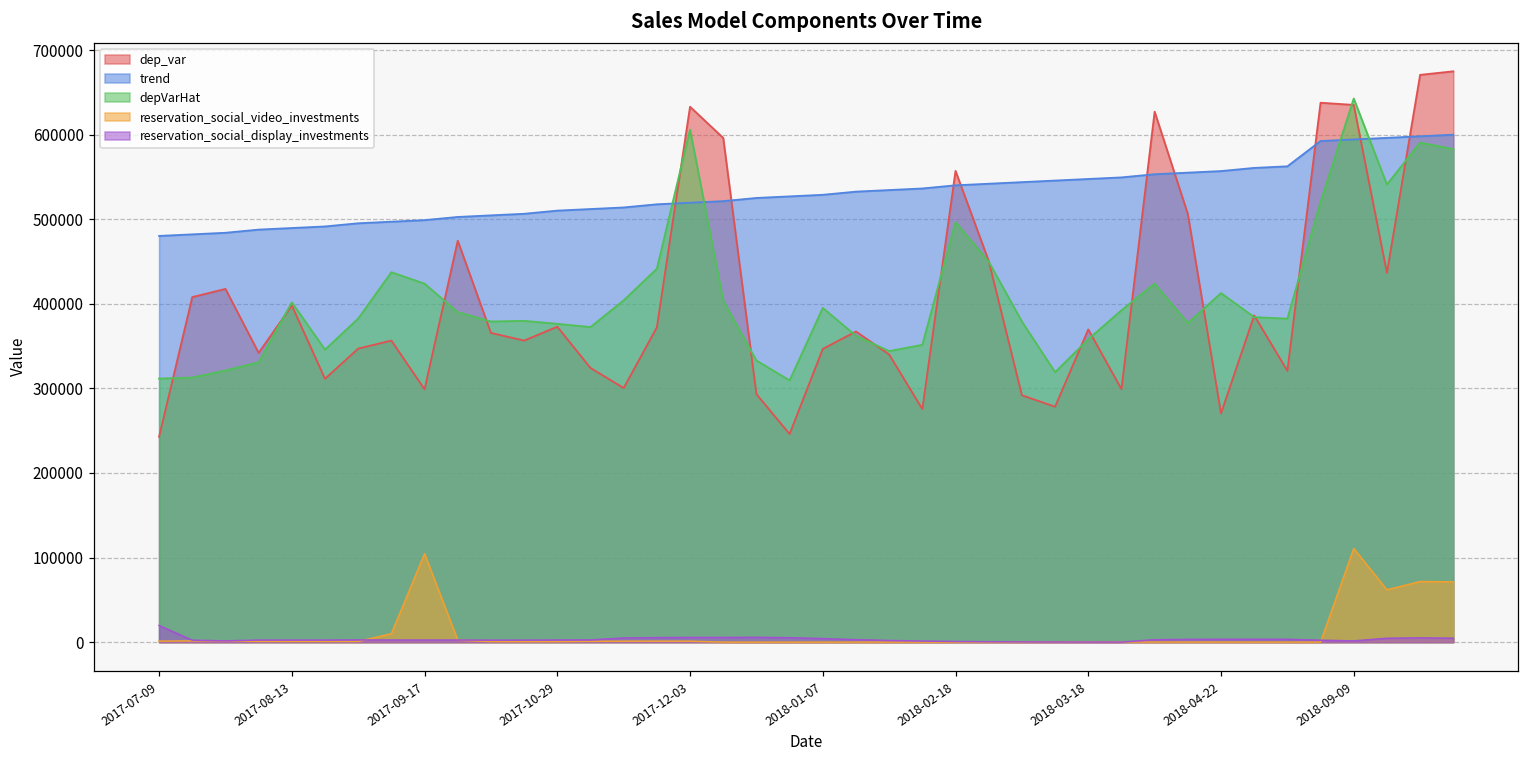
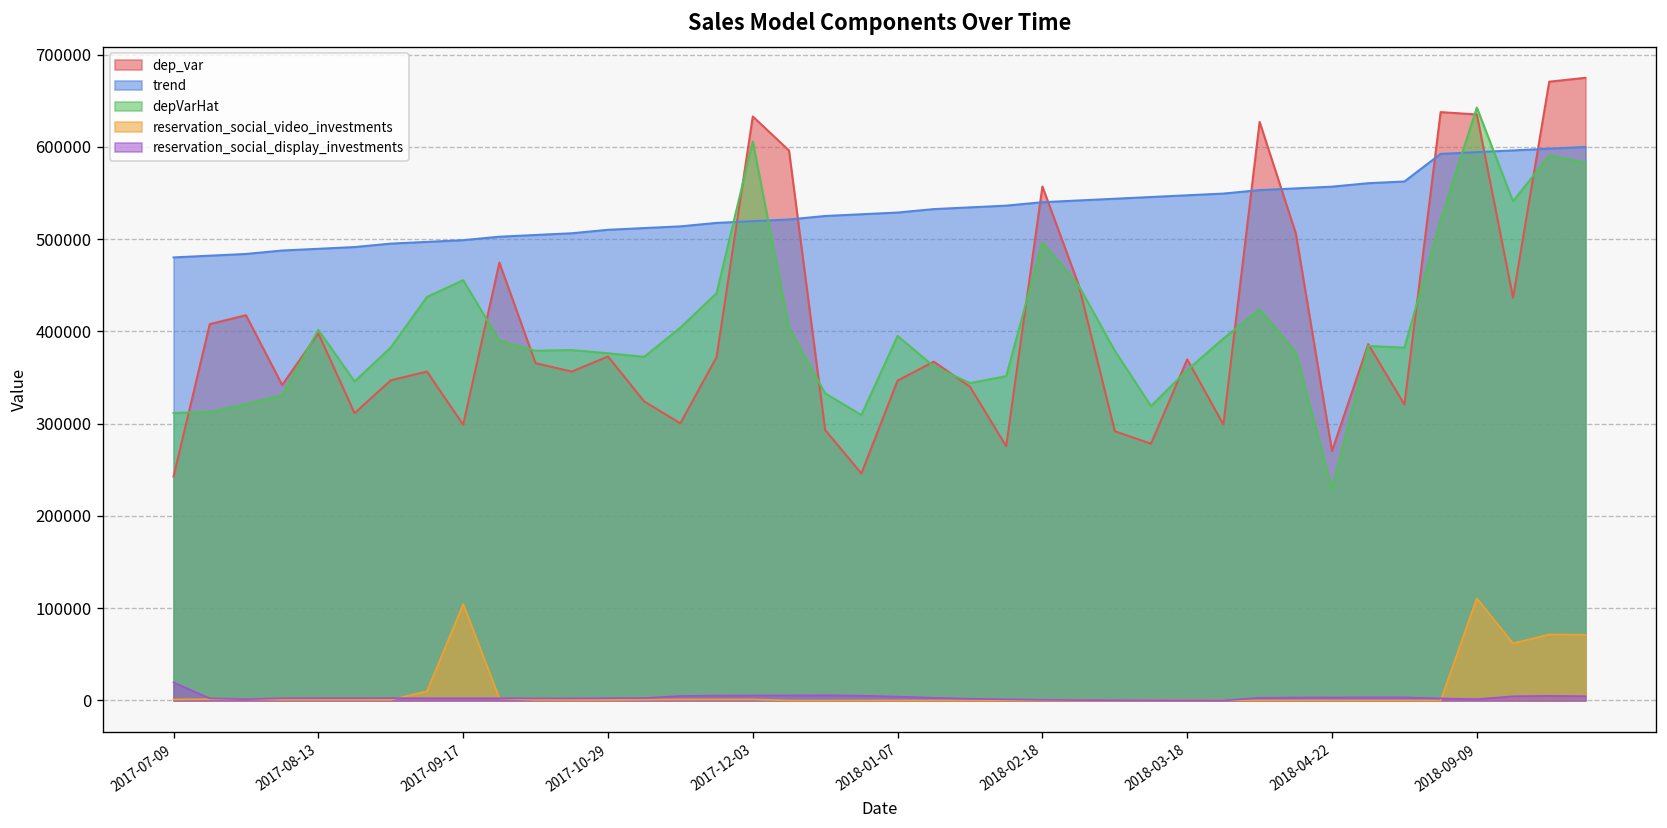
  {
    "dep_var": {
      "2017-07-09": 240000,
      "2017-08-13": 400000,
      "2017-09-17": 300000,
      "2017-10-29": 370000,
      "2017-12-03": 630000,
      "2018-01-07": 350000,
      "2018-02-18": 560000,
      "2018-03-18": 370000,
      "2018-04-22": 270000,
      "2018-09-09": 640000
    },
    "trend": {
      "2017-07-09": 480000,
      "2017-08-13": 490000,
      "2017-09-17": 500000,
      "2017-10-29": 510000,
      "2017-12-03": 520000,
      "2018-01-07": 530000,
      "2018-02-18": 540000,
      "2018-03-18": 550000,
      "2018-04-22": 560000,
      "2018-09-09": 590000
    },
    "depVarHat": {
      "2017-07-09": 310000,
      "2017-08-13": 400000,
-     "2017-09-17": 420000,
+     "2017-09-17": 460000,
      "2017-10-29": 380000,
      "2017-12-03": 610000,
      "2018-01-07": 400000,
      "2018-02-18": 500000,
      "2018-03-18": 360000,
-     "2018-04-22": 410000,
+     "2018-04-22": 230000,
      "2018-09-09": 640000
    },
    "reservation_social_video_investments": {
      "2017-07-09": 0,
      "2017-09-17": 100000,
      "2017-12-03": 0,
      "2018-01-07": 0,
      "2018-09-09": 110000
    },
    "reservation_social_display_investments": {
      "2017-07-09": 20000,
      "2017-09-17": 0,
      "2017-12-03": 10000,
      "2018-01-07": 0,
      "2018-09-09": 0
    }
  }
